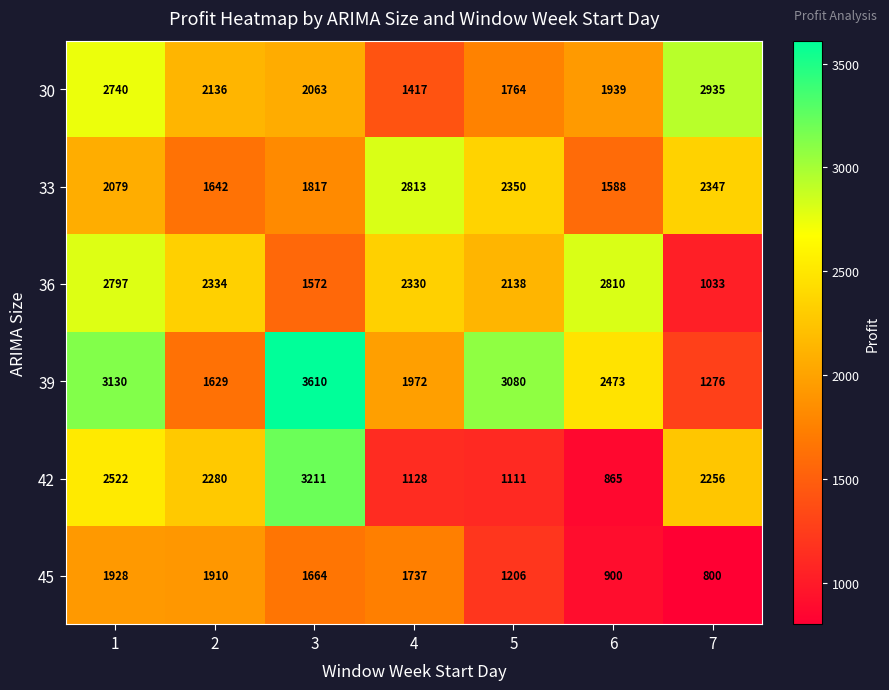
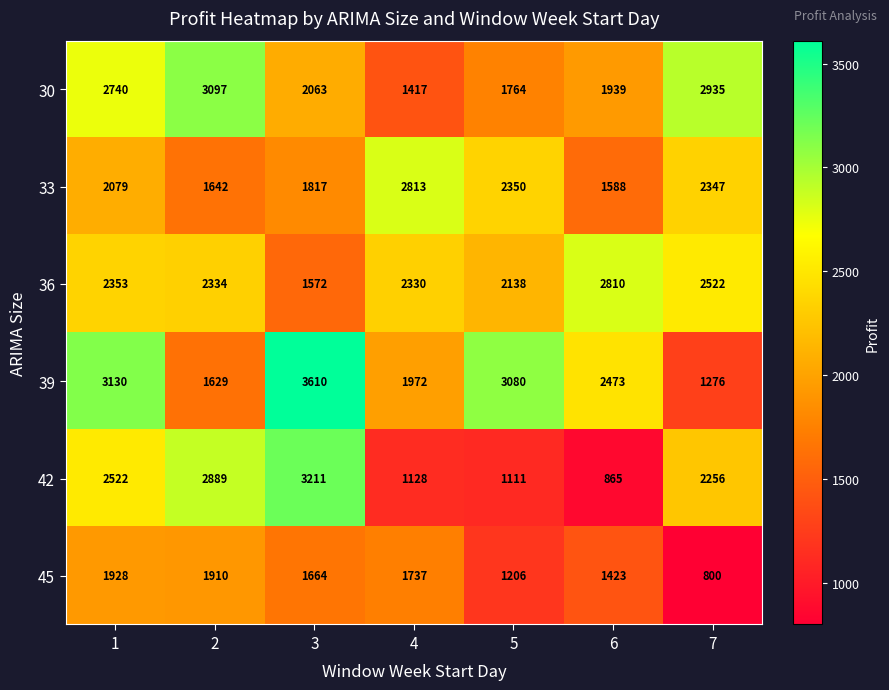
  {
    "30": {
      "1": 2740,
-     "2": 2136,
+     "2": 3097,
      "3": 2063,
      "4": 1417,
      "5": 1764,
      "6": 1939,
      "7": 2935
    },
    "33": {
      "1": 2079,
      "2": 1642,
      "3": 1817,
      "4": 2813,
      "5": 2350,
      "6": 1588,
      "7": 2347
    },
    "36": {
-     "1": 2797,
+     "1": 2353,
      "2": 2334,
      "3": 1572,
      "4": 2330,
      "5": 2138,
      "6": 2810,
-     "7": 1033
+     "7": 2522
    },
    "39": {
      "1": 3130,
      "2": 1629,
      "3": 3610,
      "4": 1972,
      "5": 3080,
      "6": 2473,
      "7": 1276
    },
    "42": {
      "1": 2522,
-     "2": 2280,
+     "2": 2889,
      "3": 3211,
      "4": 1128,
      "5": 1111,
      "6": 865,
      "7": 2256
    },
    "45": {
      "1": 1928,
      "2": 1910,
      "3": 1664,
      "4": 1737,
      "5": 1206,
-     "6": 900,
+     "6": 1423,
      "7": 800
    }
  }
